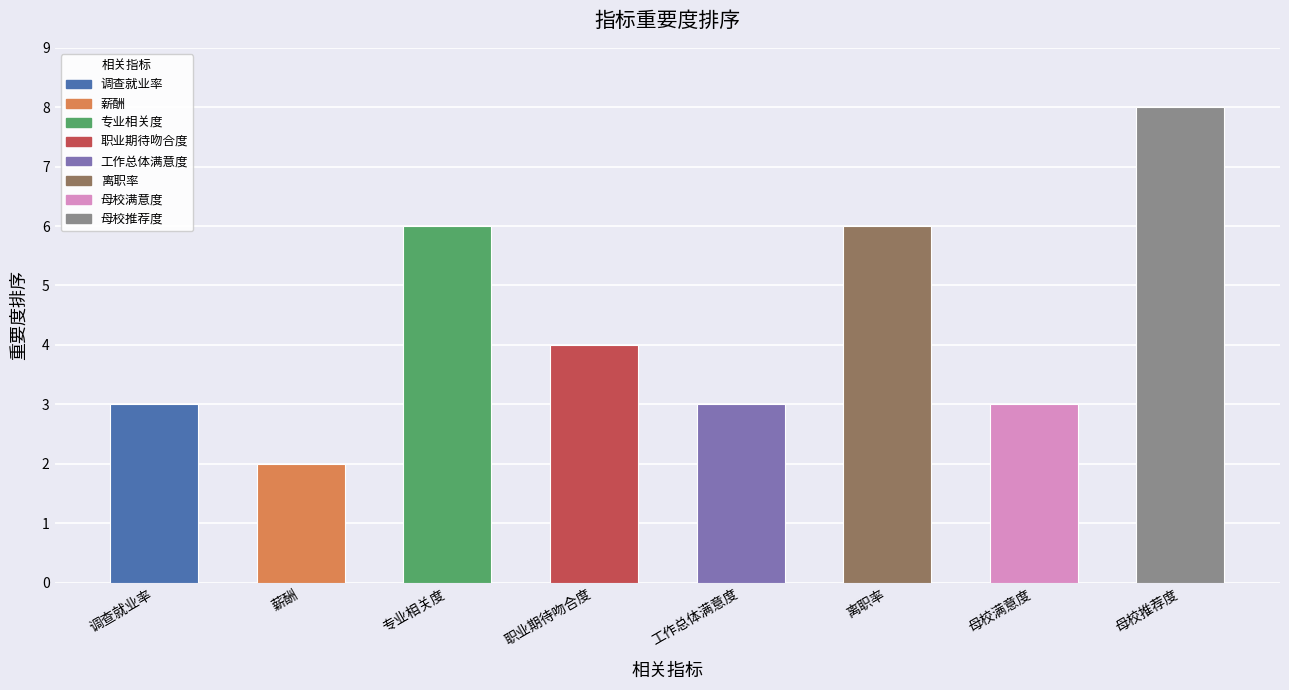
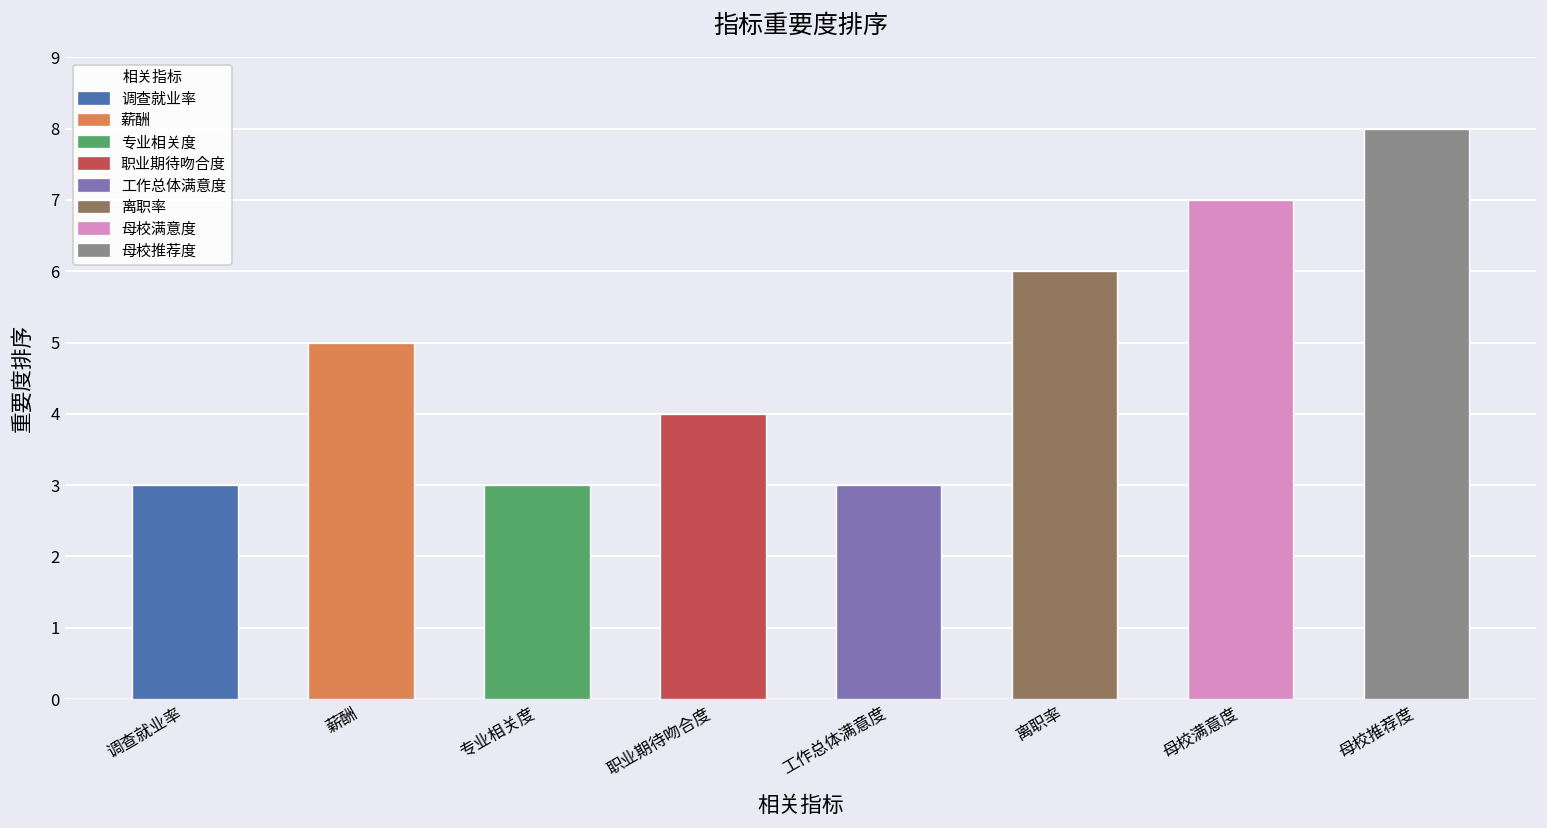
  {
    "调查就业率": 3,
-   "薪酬": 2,
-   "专业相关度": 6,
+   "薪酬": 5,
+   "专业相关度": 3,
    "职业期待吻合度": 4,
    "工作总体满意度": 3,
    "离职率": 6,
-   "母校满意度": 3,
+   "母校满意度": 7,
    "母校推荐度": 8
  }
